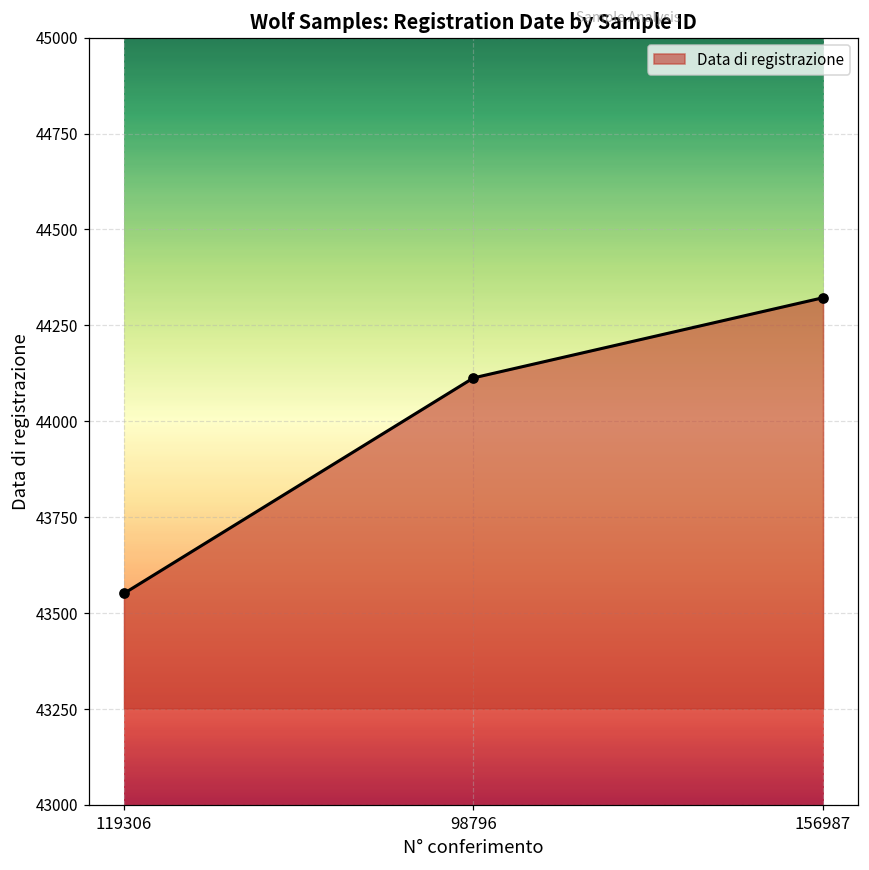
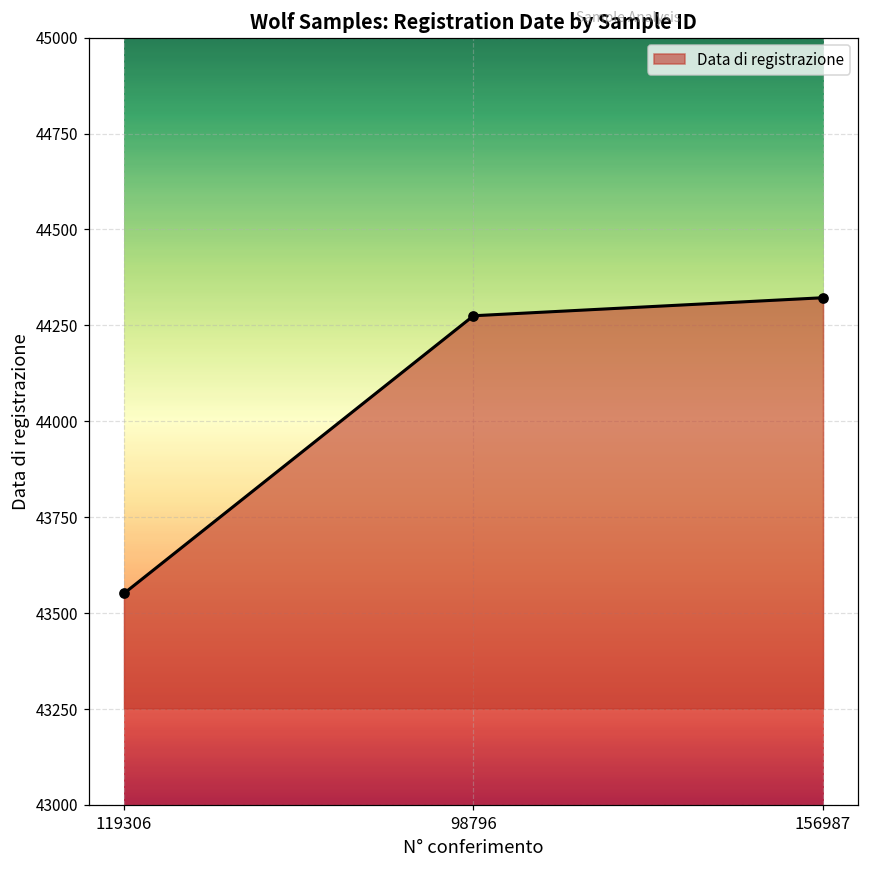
  {
    "119306": 43550,
-   "98796": 44110,
+   "98796": 44280,
    "156987": 44320
  }
